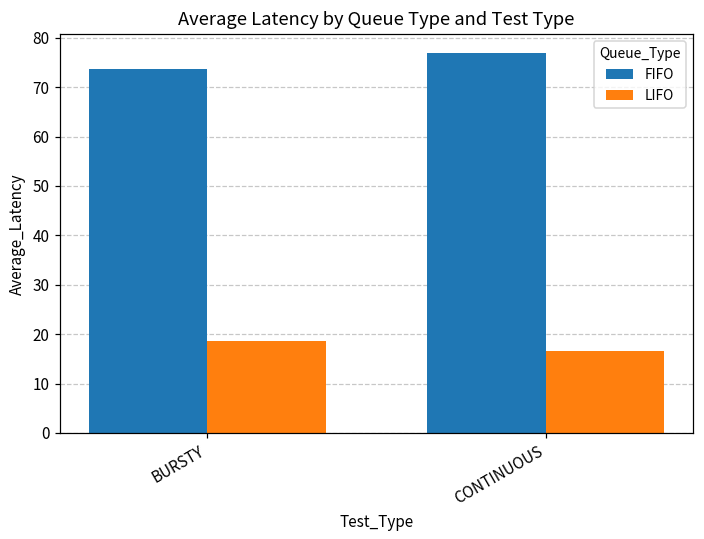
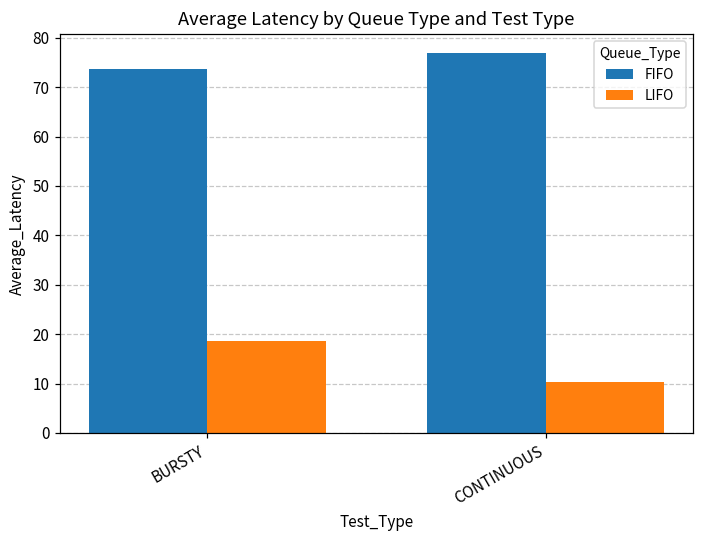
  {
    "FIFO": {
      "BURSTY": 74,
      "CONTINUOUS": 77
    },
    "LIFO": {
      "BURSTY": 19,
-     "CONTINUOUS": 17
+     "CONTINUOUS": 10
    }
  }
